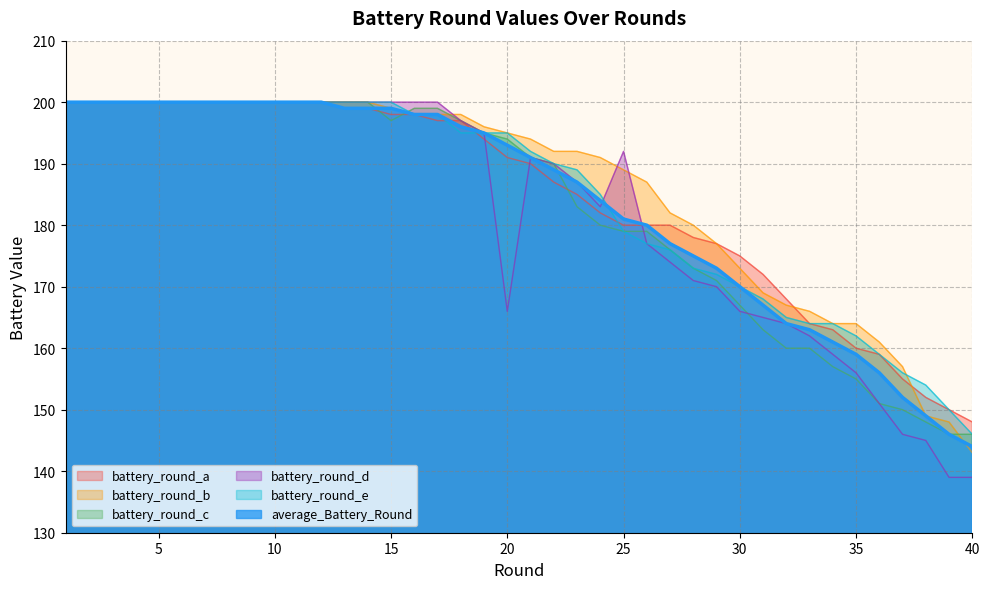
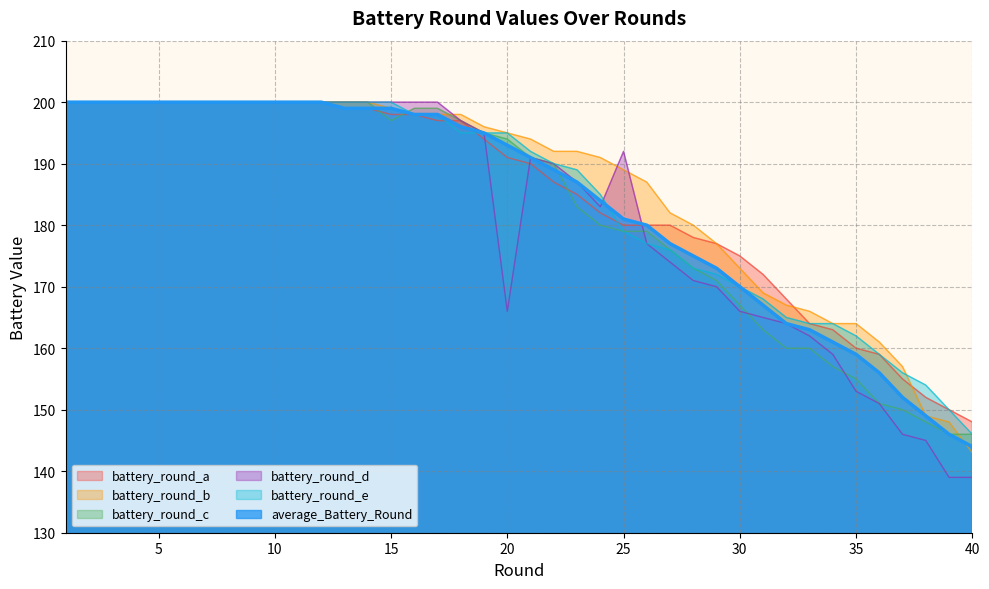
  {
    "battery_round_c": {
      "15": 197,
      "20": 194,
      "30": 167,
      "35": 155
    },
    "battery_round_d": {
      "20": 166,
      "25": 192,
      "30": 166,
-     "35": 156,
+     "35": 153,
      "40": 139
    }
  }
